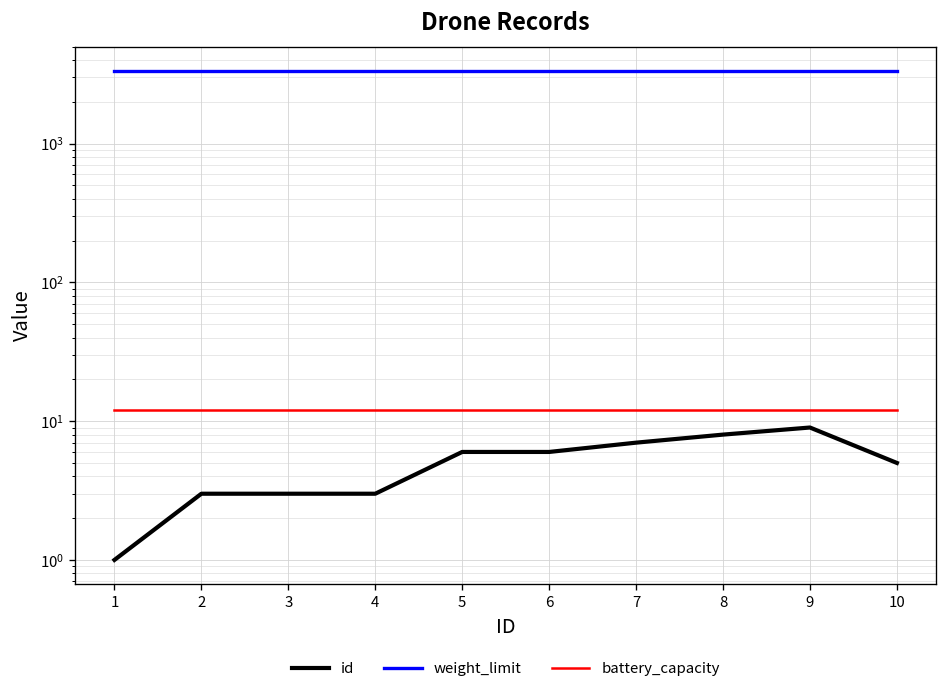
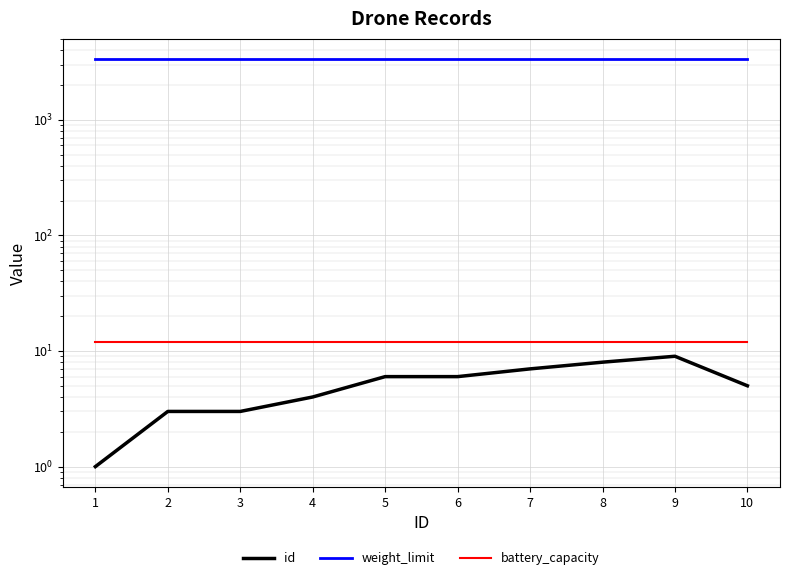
  {
    "id": {
      "1": 1,
      "2": 3,
      "3": 3,
-     "4": 3,
+     "4": 4,
      "5": 6,
      "6": 6,
      "7": 7,
      "8": 8,
      "9": 9,
      "10": 5
    },
    "weight_limit": {
      "1": 3300,
      "2": 3300,
      "3": 3300,
      "4": 3300,
      "5": 3300,
      "6": 3300,
      "7": 3300,
      "8": 3300,
      "9": 3300,
      "10": 3300
    },
    "battery_capacity": {
      "1": 12,
      "2": 12,
      "3": 12,
      "4": 12,
      "5": 12,
      "6": 12,
      "7": 12,
      "8": 12,
      "9": 12,
      "10": 12
    }
  }
